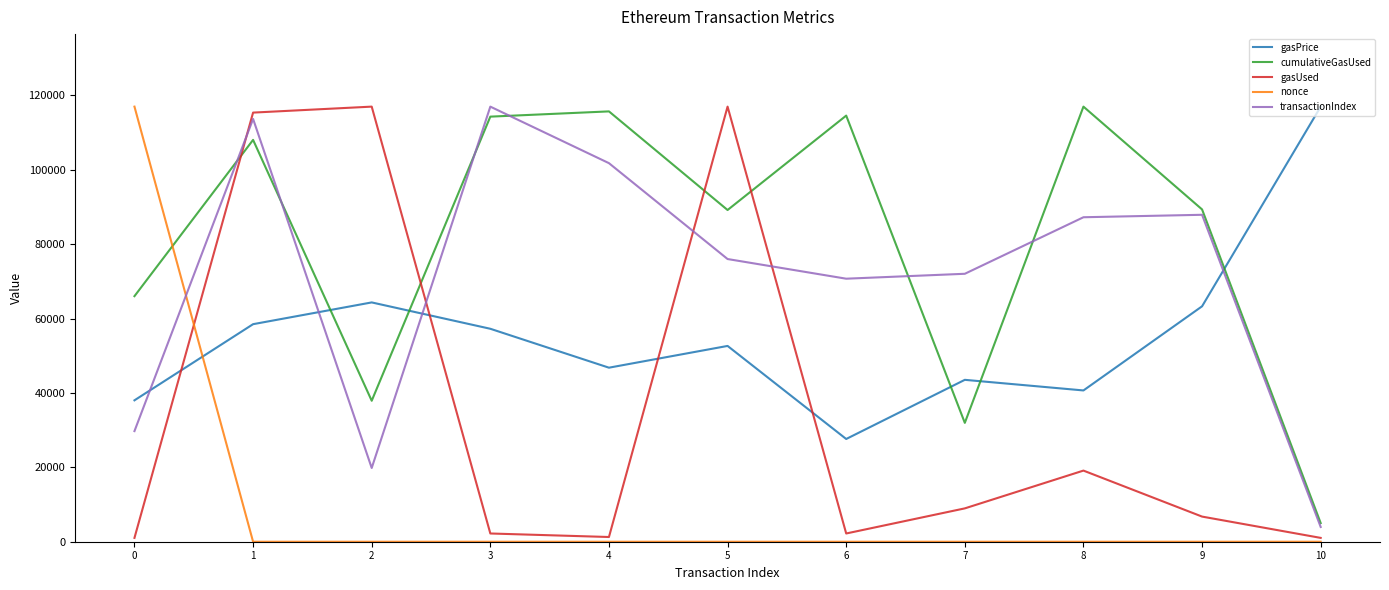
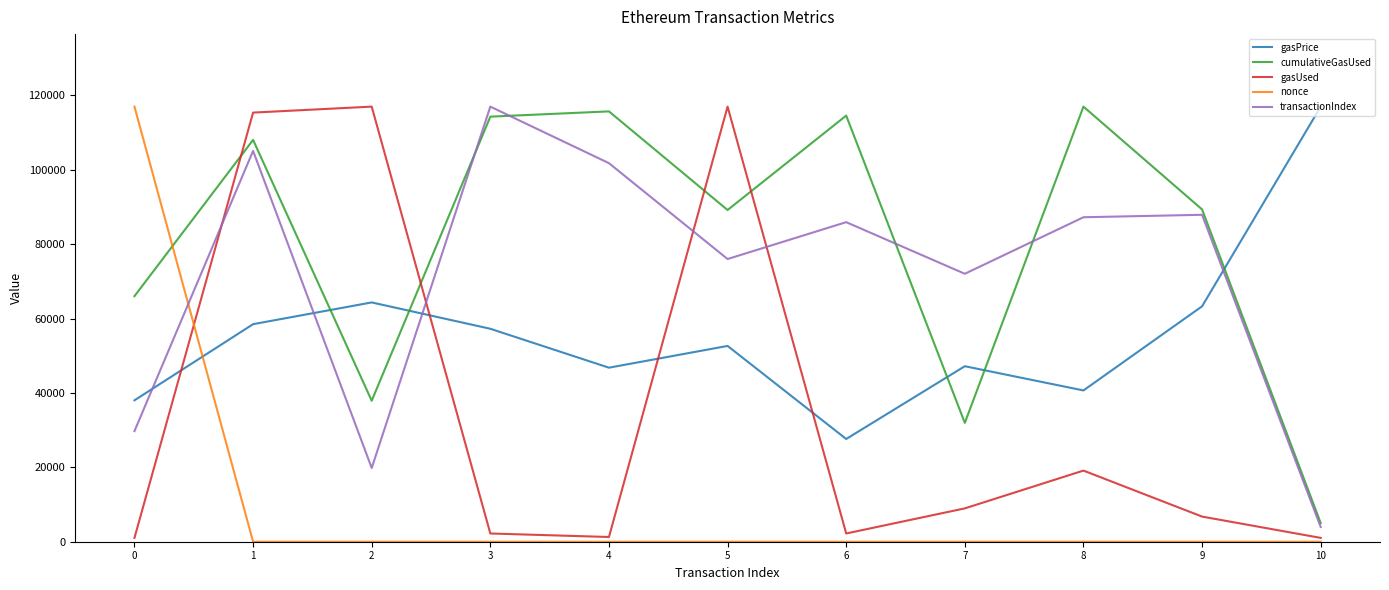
  {
    "gasPrice": {
      "0": 38000,
      "1": 59000,
      "2": 64000,
      "3": 57000,
      "4": 47000,
      "5": 53000,
      "6": 28000,
-     "7": 44000,
+     "7": 47000,
      "8": 41000,
      "9": 63000
    },
    "cumulativeGasUsed": {
      "0": 66000,
      "1": 108000,
      "2": 38000,
      "3": 114000,
      "4": 116000,
      "5": 89000,
      "6": 115000,
      "7": 32000,
      "8": 117000,
      "9": 89000,
      "10": 5000
    },
    "gasUsed": {
      "0": 1000,
      "1": 115000,
      "2": 117000,
      "3": 2000,
      "4": 1000,
      "5": 117000,
      "6": 2000,
      "7": 9000,
      "8": 19000,
      "9": 7000,
      "10": 1000
    },
    "nonce": {
      "0": 117000,
      "1": 0,
      "2": 0,
      "3": 0,
      "4": 0,
      "5": 0,
      "6": 0,
      "7": 0,
      "8": 0,
      "9": 0,
      "10": 0
    },
    "transactionIndex": {
      "0": 30000,
-     "1": 114000,
+     "1": 105000,
      "2": 20000,
      "3": 117000,
      "4": 102000,
      "5": 76000,
-     "6": 71000,
+     "6": 86000,
      "7": 72000,
      "8": 87000,
      "9": 88000,
      "10": 4000
    }
  }
